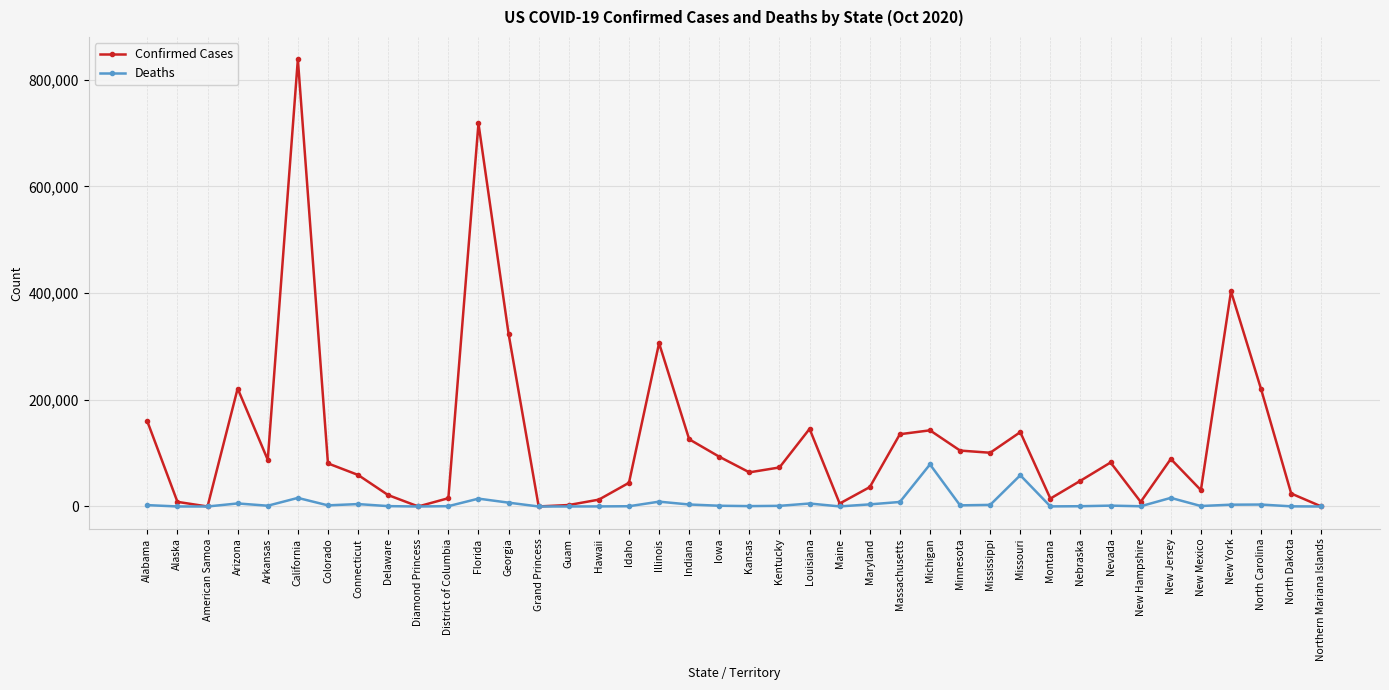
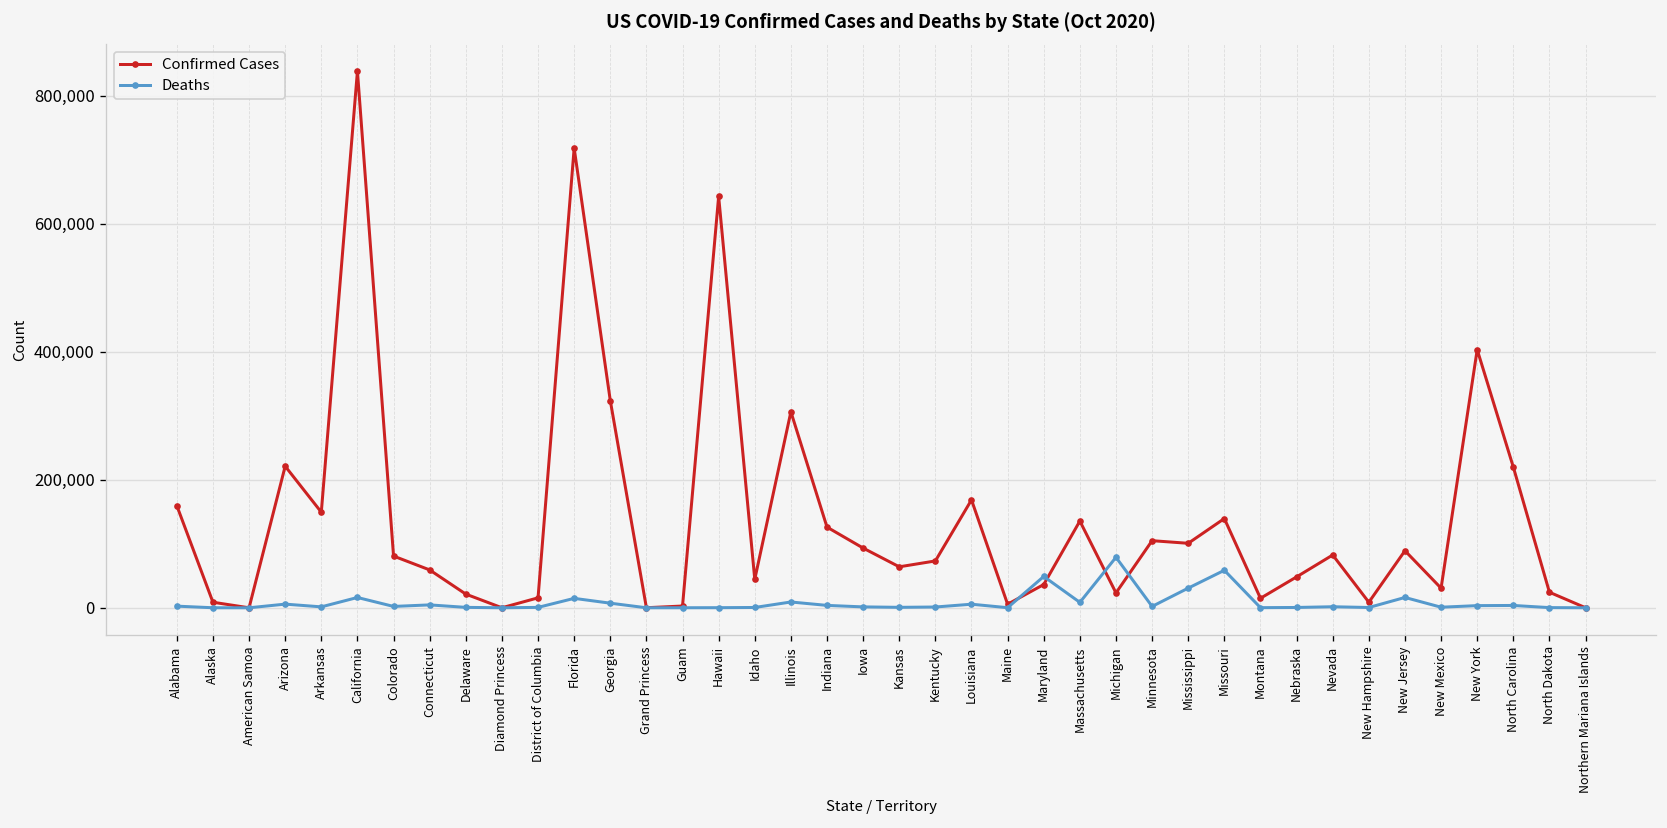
  {
    "Confirmed Cases": {
      "Alabama": "160,000",
      "Alaska": "10,000",
      "Arizona": "220,000",
-     "Arkansas": "90,000",
+     "Arkansas": "150,000",
      "California": "840,000",
      "Colorado": "80,000",
      "Connecticut": "60,000",
      "Delaware": "20,000",
      "District of Columbia": "20,000",
      "Florida": "720,000",
      "Georgia": "320,000",
-     "Hawaii": "10,000",
+     "Hawaii": "640,000",
      "Idaho": "40,000",
      "Illinois": "310,000",
      "Indiana": "130,000",
      "Iowa": "90,000",
      "Kansas": "60,000",
      "Kentucky": "70,000",
-     "Louisiana": "150,000",
+     "Louisiana": "170,000",
      "Maine": "10,000",
      "Maryland": "40,000",
      "Massachusetts": "140,000",
-     "Michigan": "140,000",
+     "Michigan": "20,000",
      "Minnesota": "100,000",
      "Mississippi": "100,000",
      "Missouri": "140,000",
      "Montana": "10,000",
      "Nebraska": "50,000",
      "Nevada": "80,000",
      "New Hampshire": "10,000",
      "New Jersey": "90,000",
      "New Mexico": "30,000",
      "New York": "400,000",
      "North Carolina": "220,000",
      "North Dakota": "20,000"
    },
    "Deaths": {
      "Alabama": "0",
      "Alaska": "0",
      "Arizona": "10,000",
      "Arkansas": "0",
      "California": "20,000",
      "Colorado": "0",
      "Connecticut": "0",
      "Delaware": "0",
      "District of Columbia": "0",
      "Florida": "10,000",
      "Georgia": "10,000",
      "Hawaii": "0",
      "Idaho": "0",
      "Illinois": "10,000",
      "Indiana": "0",
      "Iowa": "0",
      "Kansas": "0",
      "Kentucky": "0",
      "Louisiana": "10,000",
      "Maine": "0",
-     "Maryland": "0",
+     "Maryland": "50,000",
      "Massachusetts": "10,000",
      "Michigan": "80,000",
      "Minnesota": "0",
-     "Mississippi": "0",
+     "Mississippi": "30,000",
      "Missouri": "60,000",
      "Montana": "0",
      "Nebraska": "0",
      "Nevada": "0",
      "New Hampshire": "0",
      "New Jersey": "20,000",
      "New Mexico": "0",
      "New York": "0",
      "North Carolina": "0",
      "North Dakota": "0"
    }
  }
